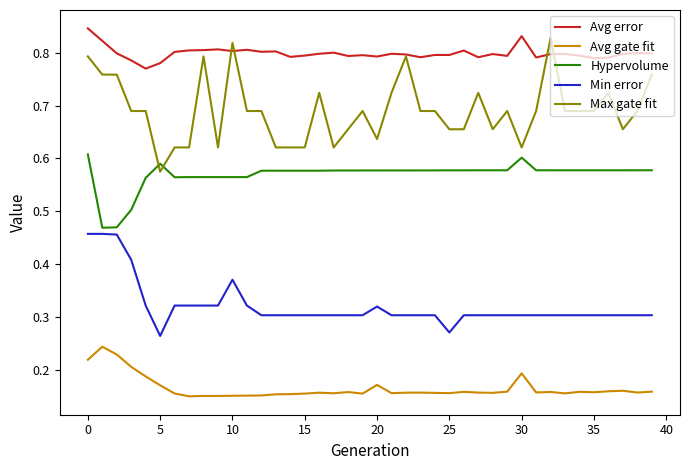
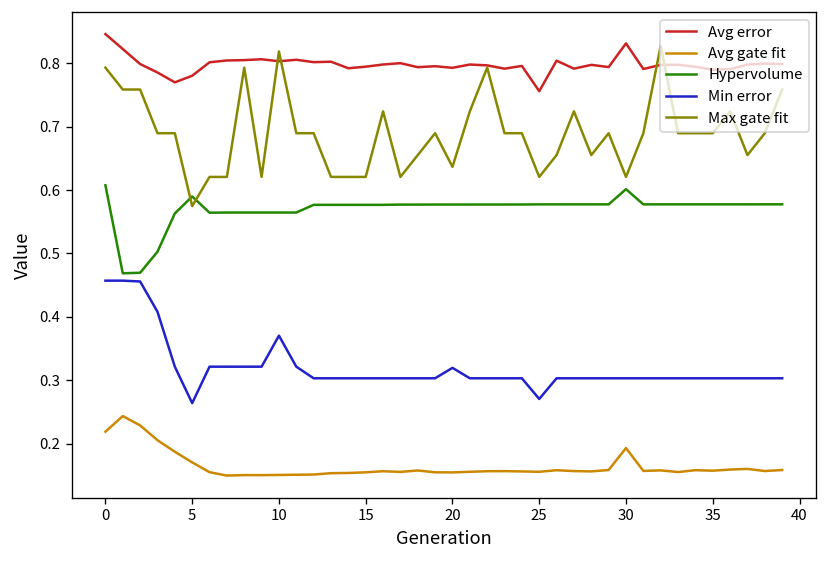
  {
    "Avg error": {
      "0": 0.85,
      "5": 0.78,
      "10": 0.80,
      "15": 0.79,
      "20": 0.79,
-     "25": 0.80,
+     "25": 0.76,
      "30": 0.83
    },
    "Avg gate fit": {
      "0": 0.22,
      "5": 0.17,
      "10": 0.15,
      "15": 0.15,
-     "20": 0.17,
+     "20": 0.15,
      "25": 0.16,
      "30": 0.19,
      "35": 0.16
    },
    "Hypervolume": {
      "0": 0.61,
      "5": 0.59,
      "10": 0.56,
      "15": 0.58,
      "20": 0.58,
      "25": 0.58,
      "30": 0.60,
      "35": 0.58
    },
    "Min error": {
      "0": 0.46,
      "5": 0.26,
      "10": 0.37,
      "15": 0.30,
      "20": 0.32,
      "25": 0.27,
      "30": 0.30,
      "35": 0.30
    },
    "Max gate fit": {
      "0": 0.79,
      "5": 0.57,
      "10": 0.82,
      "15": 0.62,
      "20": 0.64,
-     "25": 0.66,
+     "25": 0.62,
      "30": 0.62
    }
  }
